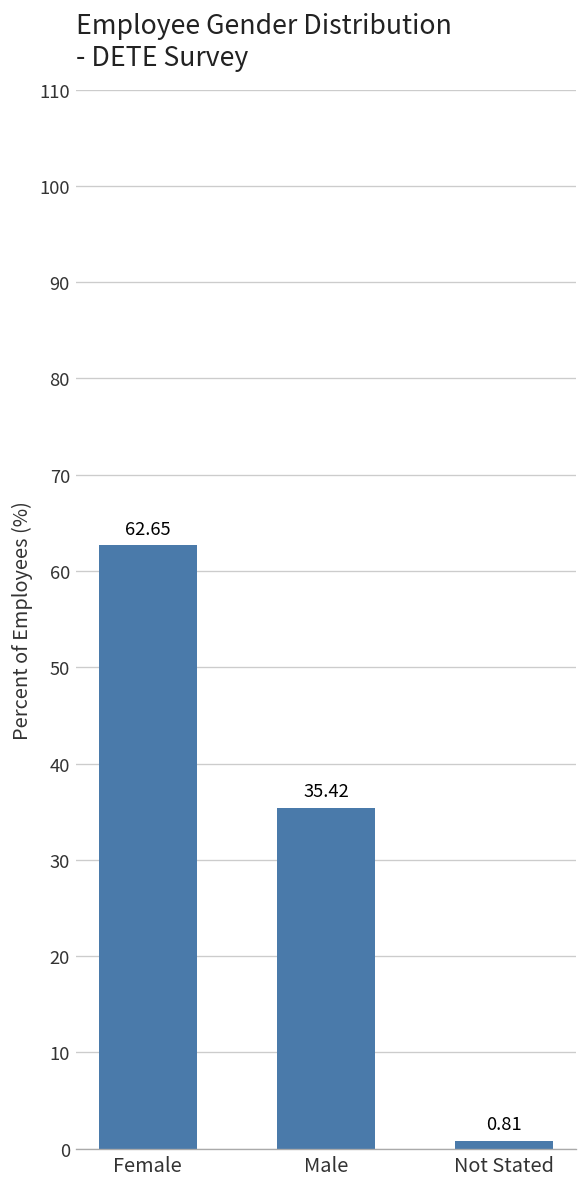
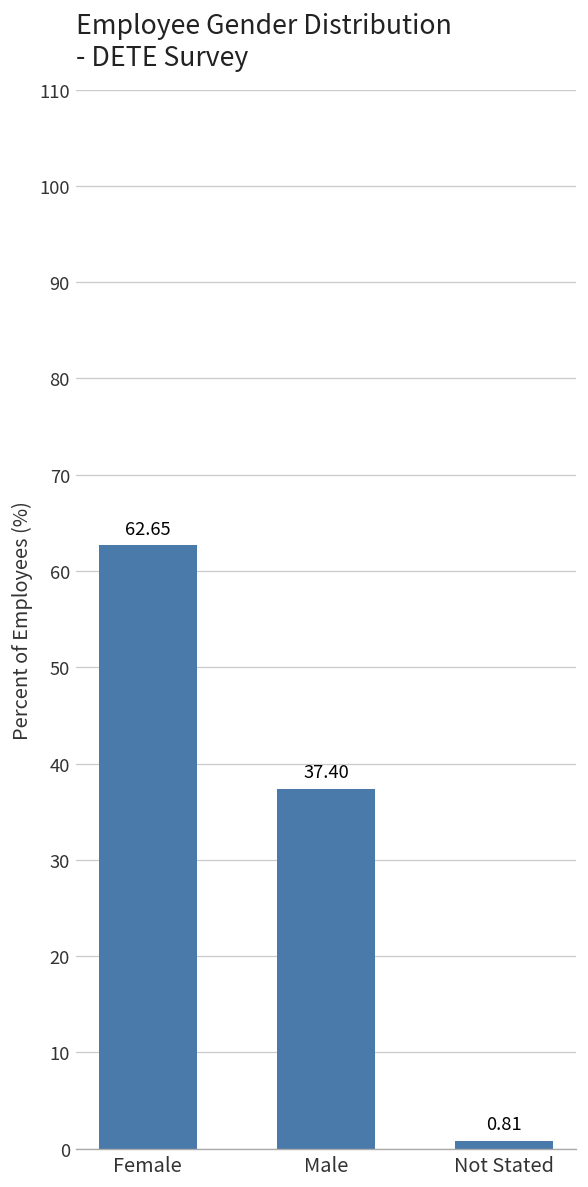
  {
    "Female": 62.65,
-   "Male": 35.42,
+   "Male": 37.40,
    "Not Stated": 0.81
  }
